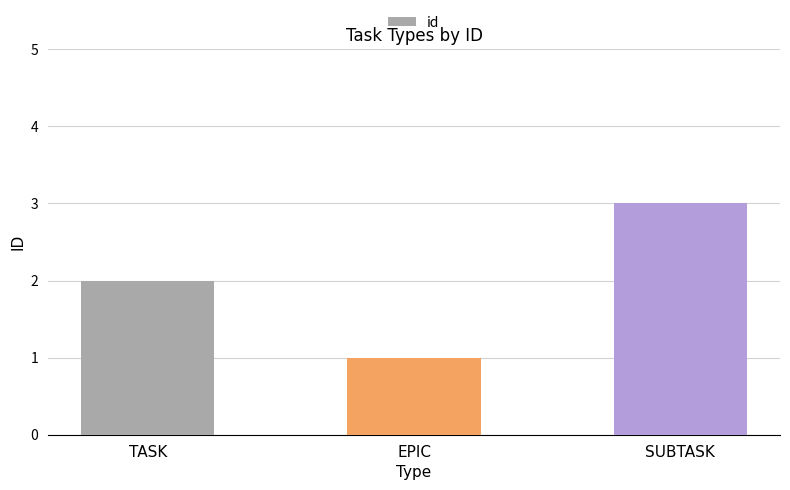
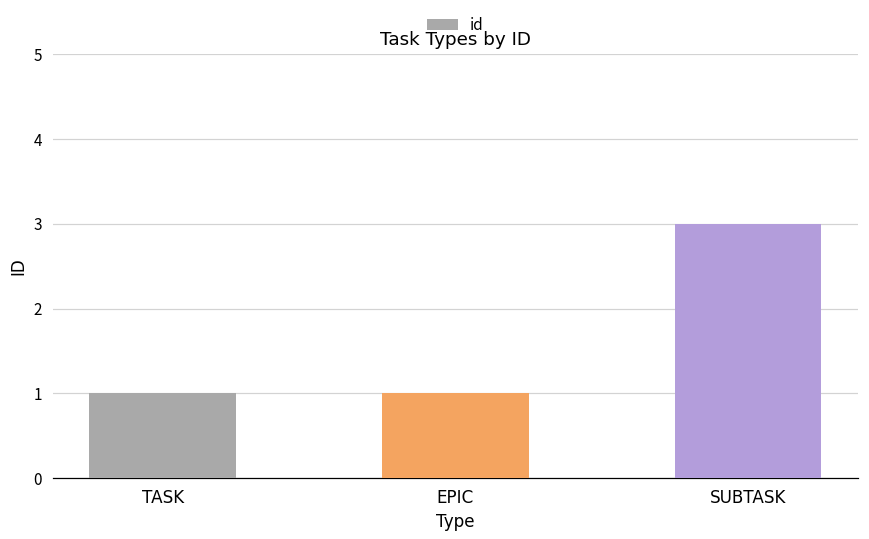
  {
-   "TASK": 2,
+   "TASK": 1,
    "EPIC": 1,
    "SUBTASK": 3
  }
